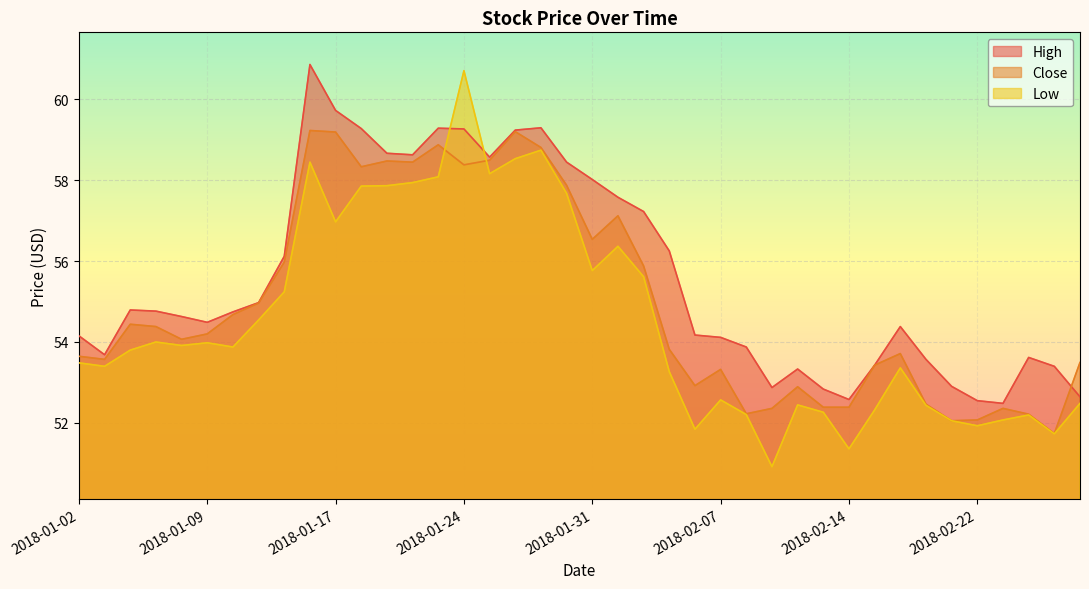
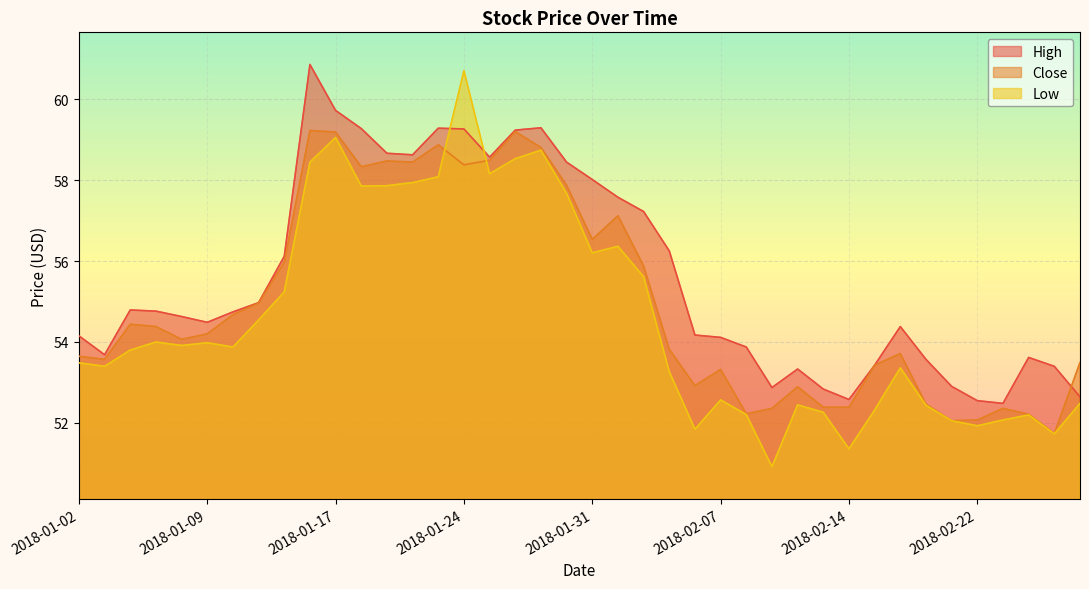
  {
    "Low": {
      "2018-01-02": 53.5,
      "2018-01-09": 54.0,
-     "2018-01-17": 57.0,
+     "2018-01-17": 59.1,
      "2018-01-24": 60.7,
-     "2018-01-31": 55.8,
+     "2018-01-31": 56.2,
      "2018-02-07": 52.6,
      "2018-02-14": 51.4,
      "2018-02-22": 51.9
    }
  }
